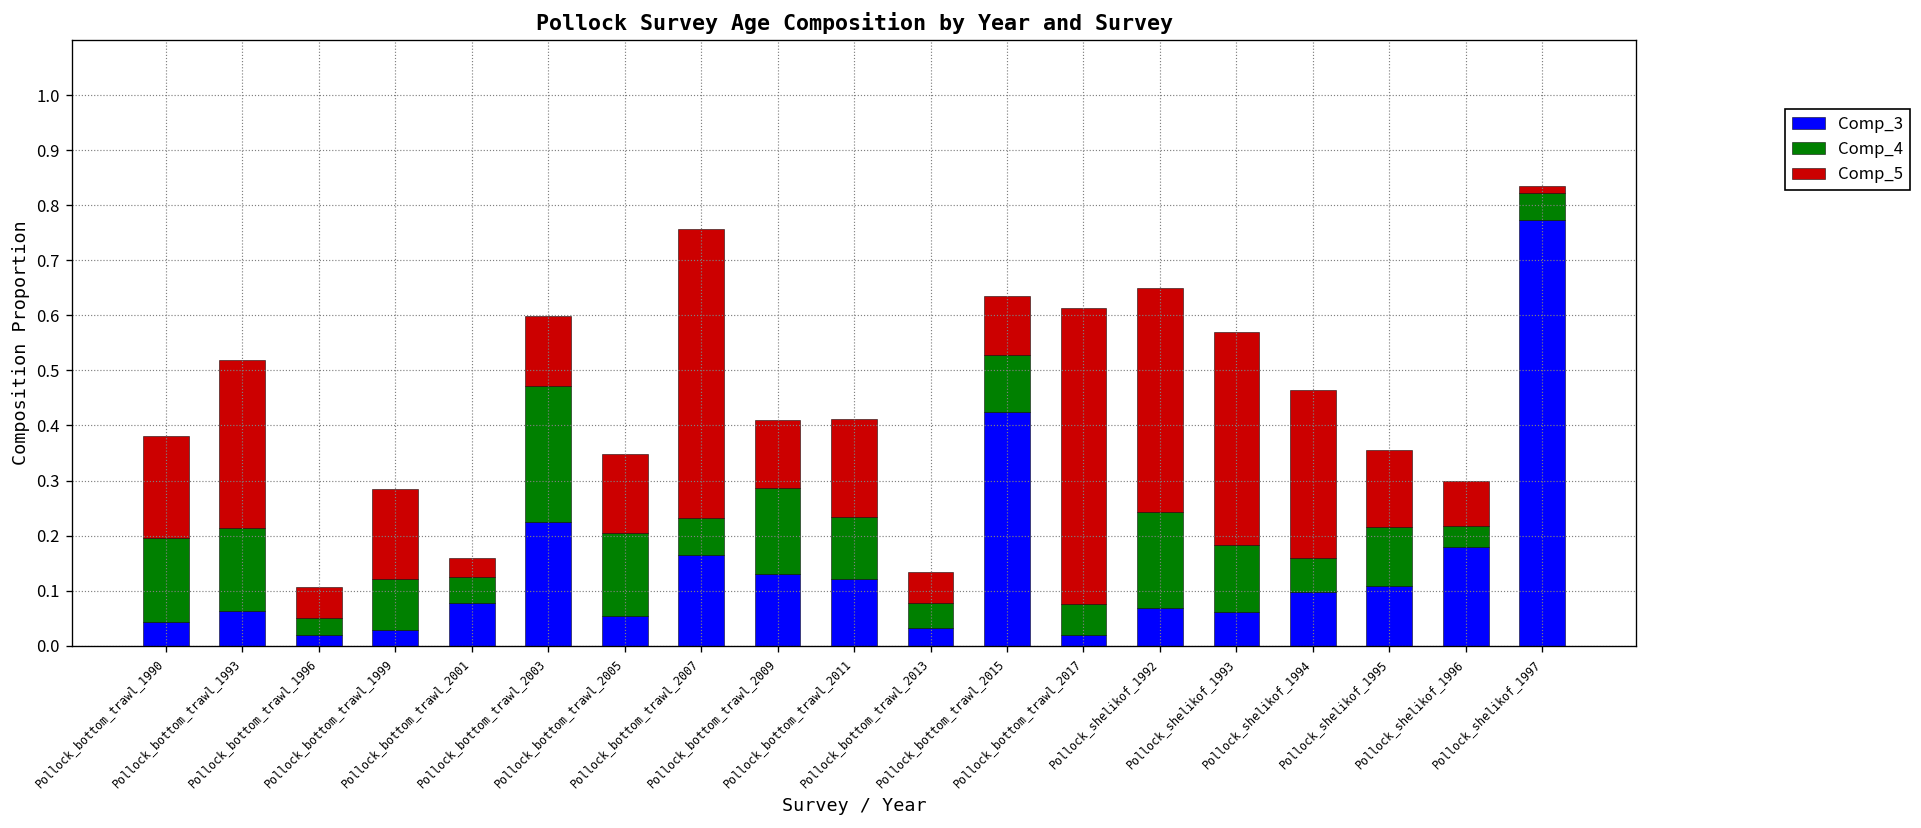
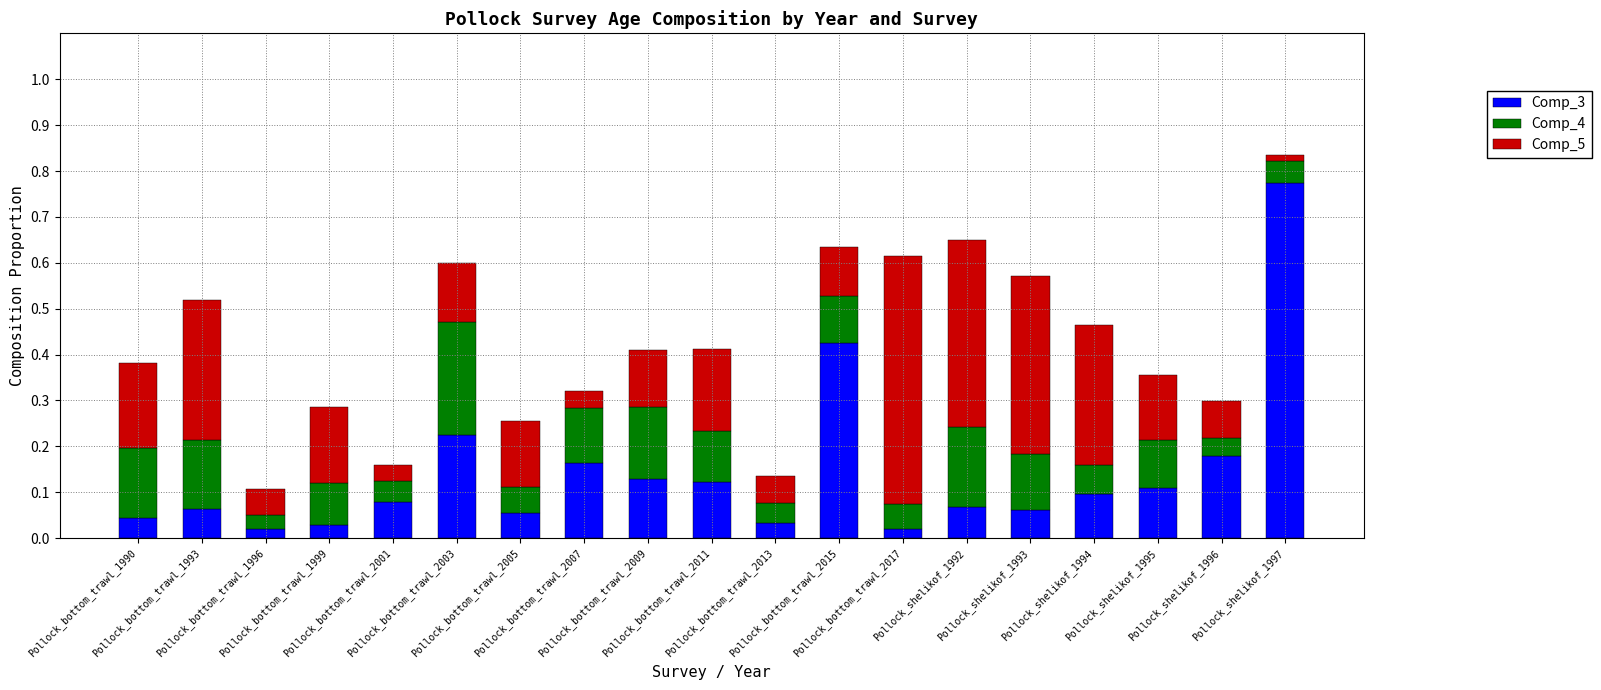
  {
    "Comp_3": {
      "Pollock_bottom_trawl_1990": 0.04,
      "Pollock_bottom_trawl_1993": 0.06,
      "Pollock_bottom_trawl_1996": 0.02,
      "Pollock_bottom_trawl_1999": 0.03,
      "Pollock_bottom_trawl_2001": 0.08,
      "Pollock_bottom_trawl_2003": 0.22,
      "Pollock_bottom_trawl_2005": 0.05,
      "Pollock_bottom_trawl_2007": 0.16,
      "Pollock_bottom_trawl_2009": 0.13,
      "Pollock_bottom_trawl_2011": 0.12,
      "Pollock_bottom_trawl_2013": 0.03,
      "Pollock_bottom_trawl_2015": 0.43,
      "Pollock_bottom_trawl_2017": 0.02,
      "Pollock_shelikof_1992": 0.07,
      "Pollock_shelikof_1993": 0.06,
      "Pollock_shelikof_1994": 0.10,
      "Pollock_shelikof_1995": 0.11,
      "Pollock_shelikof_1996": 0.18,
      "Pollock_shelikof_1997": 0.77
    },
    "Comp_4": {
      "Pollock_bottom_trawl_1990": 0.15,
      "Pollock_bottom_trawl_1993": 0.15,
      "Pollock_bottom_trawl_1996": 0.03,
      "Pollock_bottom_trawl_1999": 0.09,
      "Pollock_bottom_trawl_2001": 0.05,
      "Pollock_bottom_trawl_2003": 0.25,
-     "Pollock_bottom_trawl_2005": 0.15,
-     "Pollock_bottom_trawl_2007": 0.07,
+     "Pollock_bottom_trawl_2005": 0.06,
+     "Pollock_bottom_trawl_2007": 0.12,
      "Pollock_bottom_trawl_2009": 0.16,
      "Pollock_bottom_trawl_2011": 0.11,
      "Pollock_bottom_trawl_2013": 0.04,
      "Pollock_bottom_trawl_2015": 0.10,
      "Pollock_bottom_trawl_2017": 0.06,
      "Pollock_shelikof_1992": 0.17,
      "Pollock_shelikof_1993": 0.12,
      "Pollock_shelikof_1994": 0.06,
      "Pollock_shelikof_1995": 0.11,
      "Pollock_shelikof_1996": 0.04,
      "Pollock_shelikof_1997": 0.05
    },
    "Comp_5": {
      "Pollock_bottom_trawl_1990": 0.19,
      "Pollock_bottom_trawl_1993": 0.31,
      "Pollock_bottom_trawl_1996": 0.06,
      "Pollock_bottom_trawl_1999": 0.16,
      "Pollock_bottom_trawl_2001": 0.03,
      "Pollock_bottom_trawl_2003": 0.13,
      "Pollock_bottom_trawl_2005": 0.14,
-     "Pollock_bottom_trawl_2007": 0.52,
+     "Pollock_bottom_trawl_2007": 0.04,
      "Pollock_bottom_trawl_2009": 0.12,
      "Pollock_bottom_trawl_2011": 0.18,
      "Pollock_bottom_trawl_2013": 0.06,
      "Pollock_bottom_trawl_2015": 0.11,
      "Pollock_bottom_trawl_2017": 0.54,
      "Pollock_shelikof_1992": 0.41,
      "Pollock_shelikof_1993": 0.39,
      "Pollock_shelikof_1994": 0.31,
      "Pollock_shelikof_1995": 0.14,
      "Pollock_shelikof_1996": 0.08,
      "Pollock_shelikof_1997": 0.01
    }
  }
